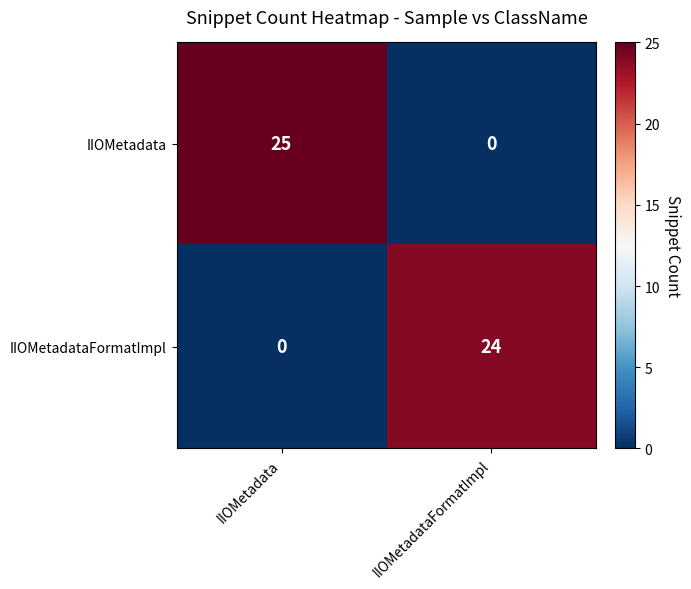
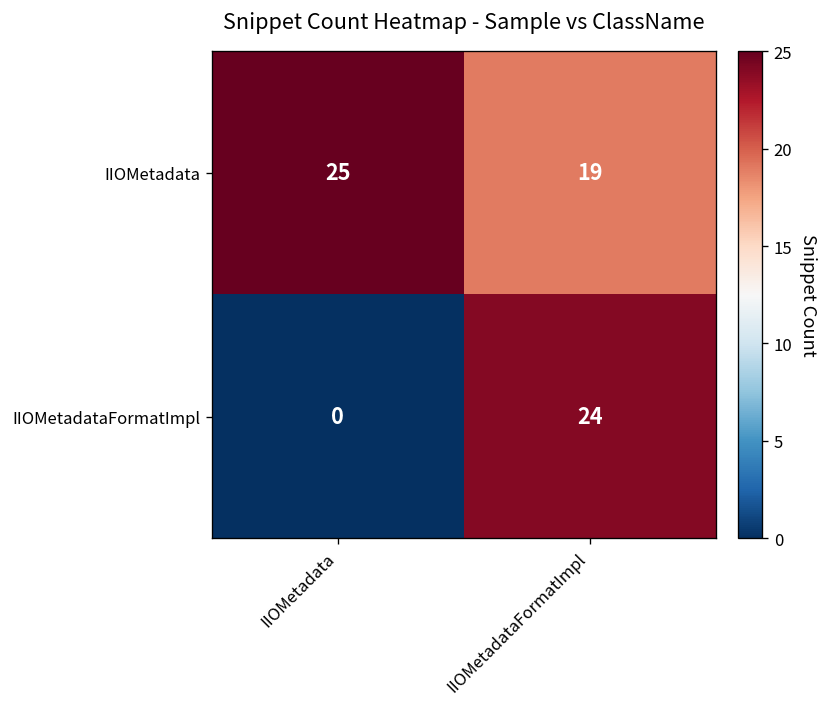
  {
    "IIOMetadata": {
      "IIOMetadata": 25,
-     "IIOMetadataFormatImpl": 0
+     "IIOMetadataFormatImpl": 19
    },
    "IIOMetadataFormatImpl": {
      "IIOMetadata": 0,
      "IIOMetadataFormatImpl": 24
    }
  }
